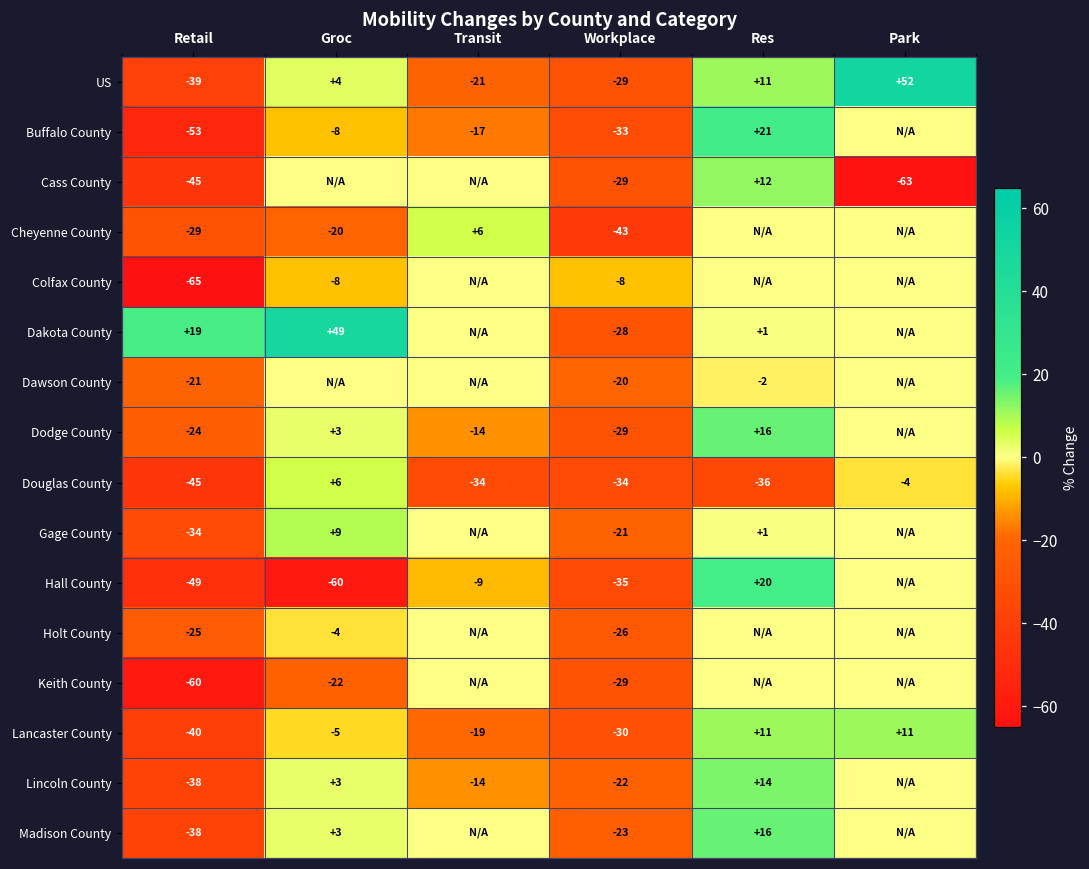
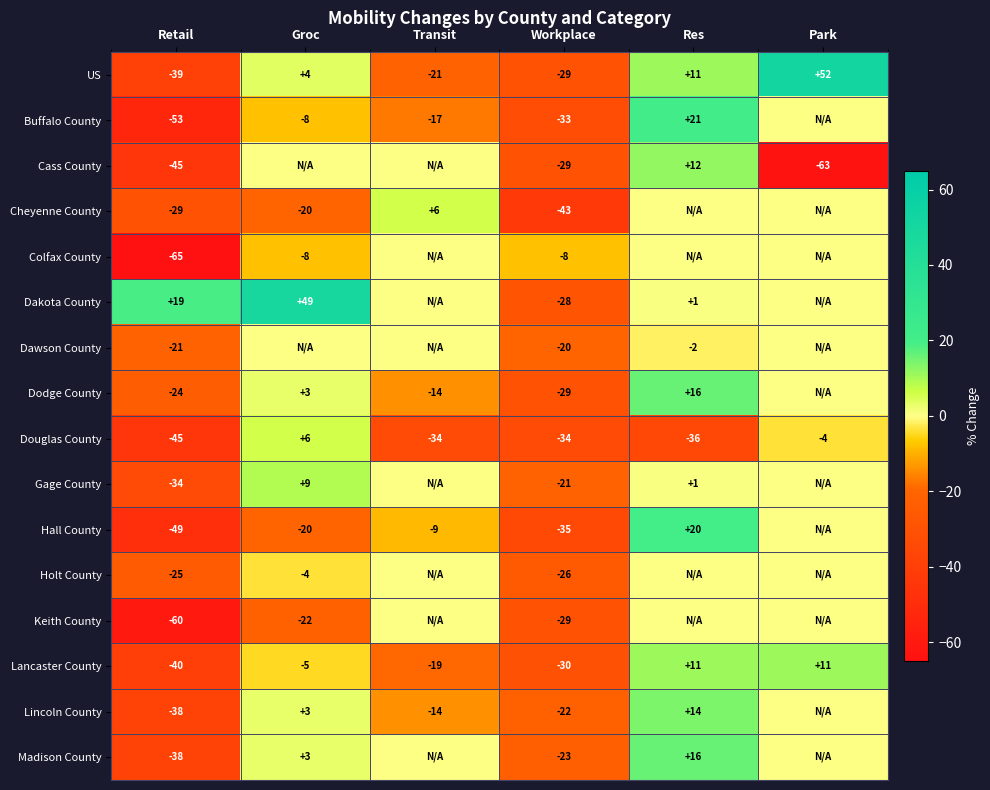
  {
    "US": {
      "Retail": "-39",
      "Groc": "+4",
      "Transit": "-21",
      "Workplace": "-29",
      "Res": "+11",
      "Park": "+52"
    },
    "Buffalo County": {
      "Retail": "-53",
      "Groc": "-8",
      "Transit": "-17",
      "Workplace": "-33",
      "Res": "+21"
    },
    "Cass County": {
      "Retail": "-45",
      "Workplace": "-29",
      "Res": "+12",
      "Park": "-63"
    },
    "Cheyenne County": {
      "Retail": "-29",
      "Groc": "-20",
      "Transit": "+6",
      "Workplace": "-43"
    },
    "Colfax County": {
      "Retail": "-65",
      "Groc": "-8",
      "Workplace": "-8"
    },
    "Dakota County": {
      "Retail": "+19",
      "Groc": "+49",
      "Workplace": "-28",
      "Res": "+1"
    },
    "Dawson County": {
      "Retail": "-21",
      "Workplace": "-20",
      "Res": "-2"
    },
    "Dodge County": {
      "Retail": "-24",
      "Groc": "+3",
      "Transit": "-14",
      "Workplace": "-29",
      "Res": "+16"
    },
    "Douglas County": {
      "Retail": "-45",
      "Groc": "+6",
      "Transit": "-34",
      "Workplace": "-34",
      "Res": "-36",
      "Park": "-4"
    },
    "Gage County": {
      "Retail": "-34",
      "Groc": "+9",
      "Workplace": "-21",
      "Res": "+1"
    },
    "Hall County": {
      "Retail": "-49",
-     "Groc": "-60",
+     "Groc": "-20",
      "Transit": "-9",
      "Workplace": "-35",
      "Res": "+20"
    },
    "Holt County": {
      "Retail": "-25",
      "Groc": "-4",
      "Workplace": "-26"
    },
    "Keith County": {
      "Retail": "-60",
      "Groc": "-22",
      "Workplace": "-29"
    },
    "Lancaster County": {
      "Retail": "-40",
      "Groc": "-5",
      "Transit": "-19",
      "Workplace": "-30",
      "Res": "+11",
      "Park": "+11"
    },
    "Lincoln County": {
      "Retail": "-38",
      "Groc": "+3",
      "Transit": "-14",
      "Workplace": "-22",
      "Res": "+14"
    },
    "Madison County": {
      "Retail": "-38",
      "Groc": "+3",
      "Workplace": "-23",
      "Res": "+16"
    }
  }
